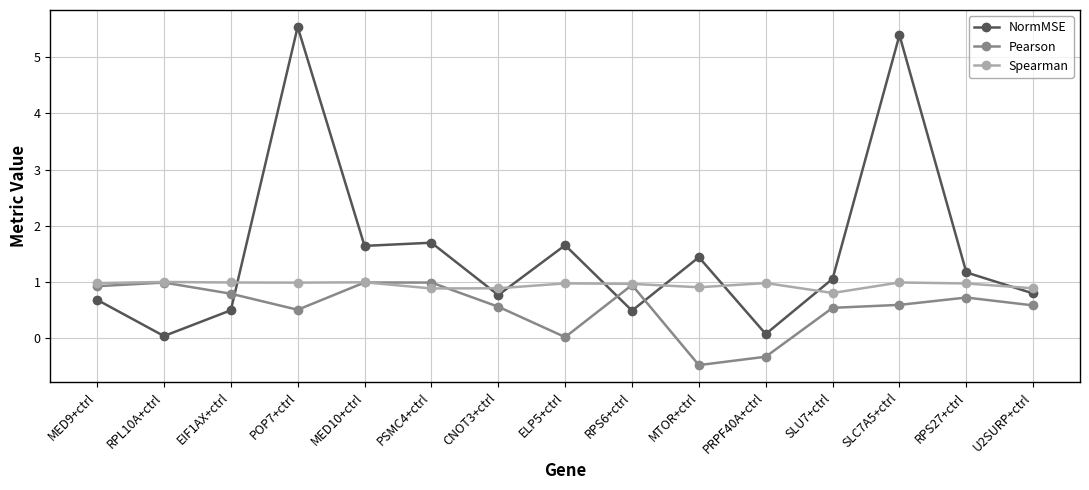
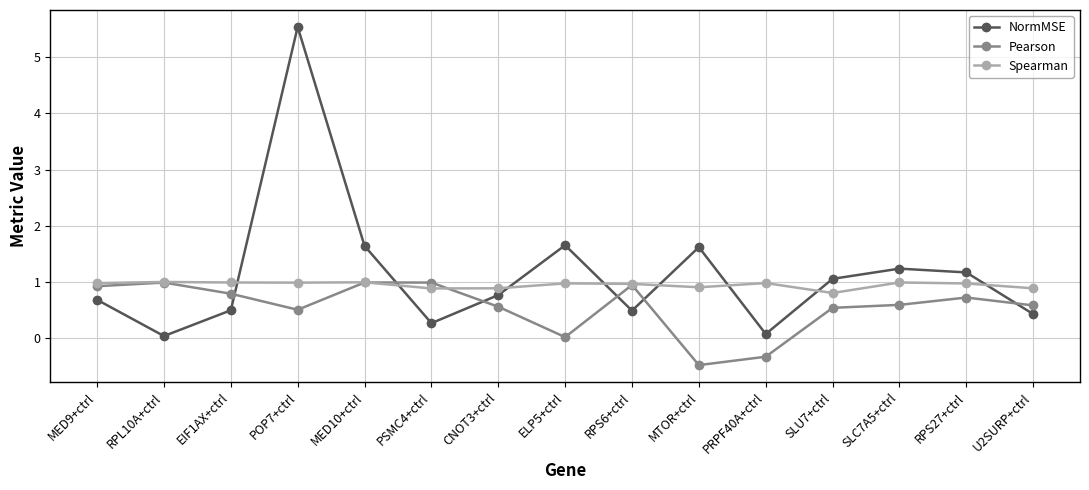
  {
    "NormMSE": {
      "MED9+ctrl": 0.7,
      "RPL10A+ctrl": 0.0,
      "EIF1AX+ctrl": 0.5,
      "POP7+ctrl": 5.5,
      "MED10+ctrl": 1.6,
-     "PSMC4+ctrl": 1.7,
+     "PSMC4+ctrl": 0.3,
      "CNOT3+ctrl": 0.8,
      "ELP5+ctrl": 1.7,
      "RPS6+ctrl": 0.5,
-     "MTOR+ctrl": 1.4,
+     "MTOR+ctrl": 1.6,
      "PRPF40A+ctrl": 0.1,
      "SLU7+ctrl": 1.1,
-     "SLC7A5+ctrl": 5.4,
+     "SLC7A5+ctrl": 1.2,
      "RPS27+ctrl": 1.2,
-     "U2SURP+ctrl": 0.8
+     "U2SURP+ctrl": 0.4
    }
  }
